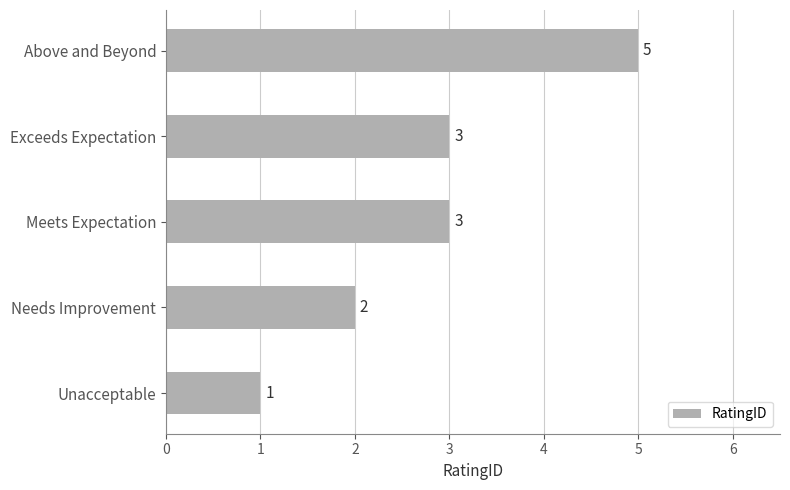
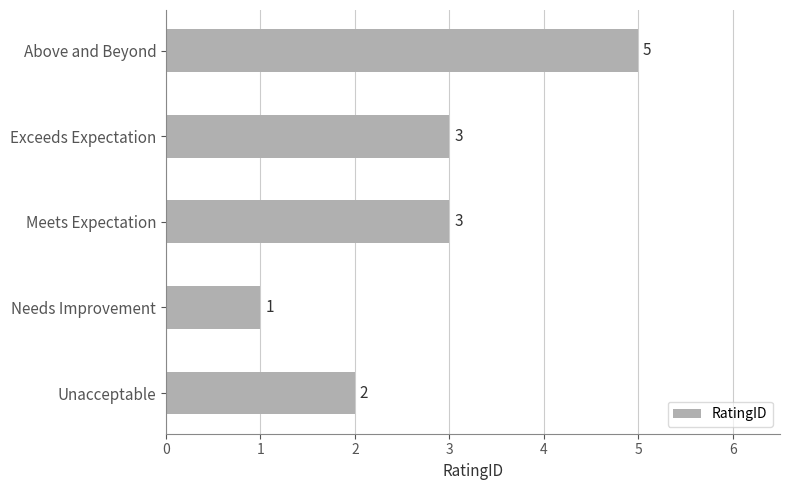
  {
    "Above and Beyond": 5,
    "Exceeds Expectation": 3,
    "Meets Expectation": 3,
-   "Needs Improvement": 2,
-   "Unacceptable": 1
+   "Needs Improvement": 1,
+   "Unacceptable": 2
  }
